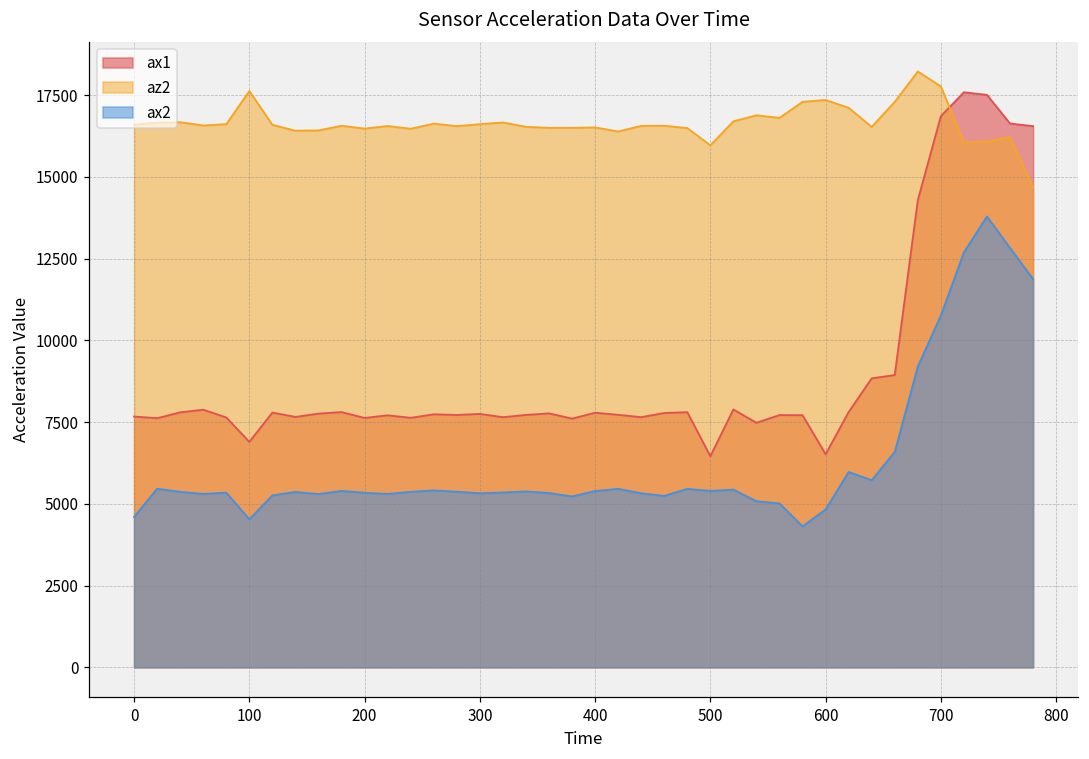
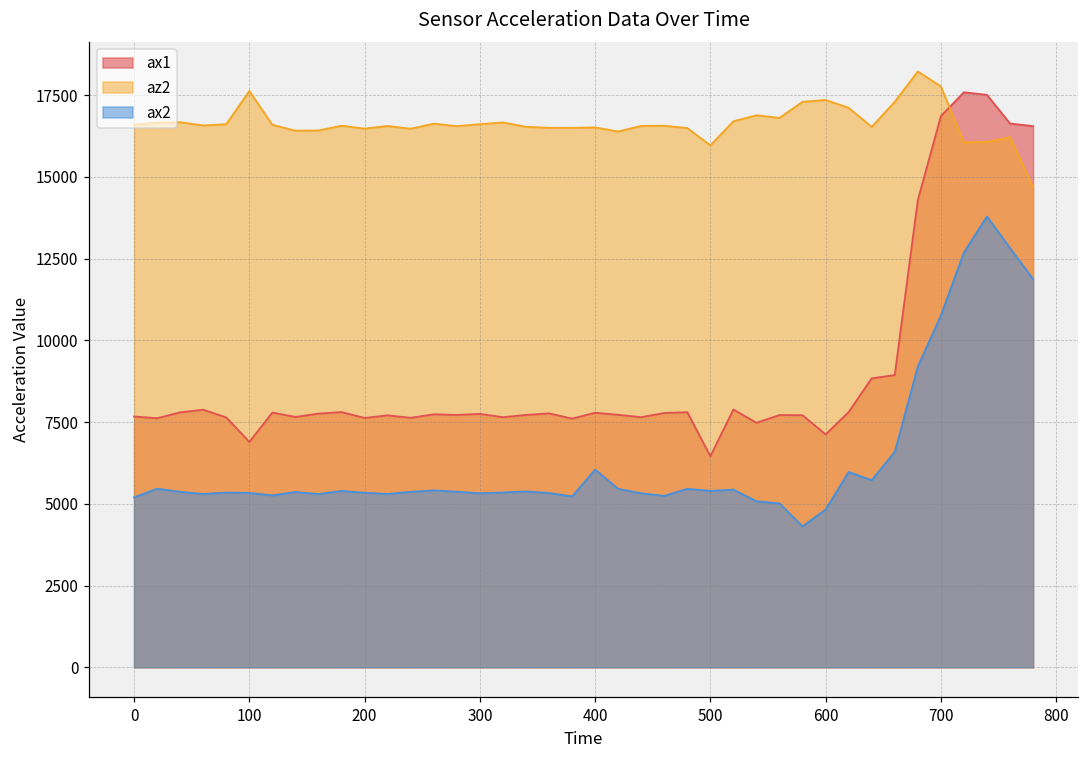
  {
    "ax1": {
      "0": 7700,
      "100": 6900,
      "200": 7600,
      "300": 7800,
      "400": 7800,
      "500": 6500,
-     "600": 6500,
+     "600": 7100,
      "700": 16900
    },
    "az2": {
      "0": 16600,
      "100": 17600,
      "200": 16500,
      "300": 16600,
      "400": 16500,
      "500": 16000,
      "600": 17400,
      "700": 17800
    },
    "ax2": {
-     "0": 4600,
-     "100": 4500,
+     "0": 5200,
+     "100": 5300,
      "200": 5300,
      "300": 5300,
-     "400": 5400,
+     "400": 6000,
      "500": 5400,
      "600": 4800,
      "700": 10800
    }
  }
